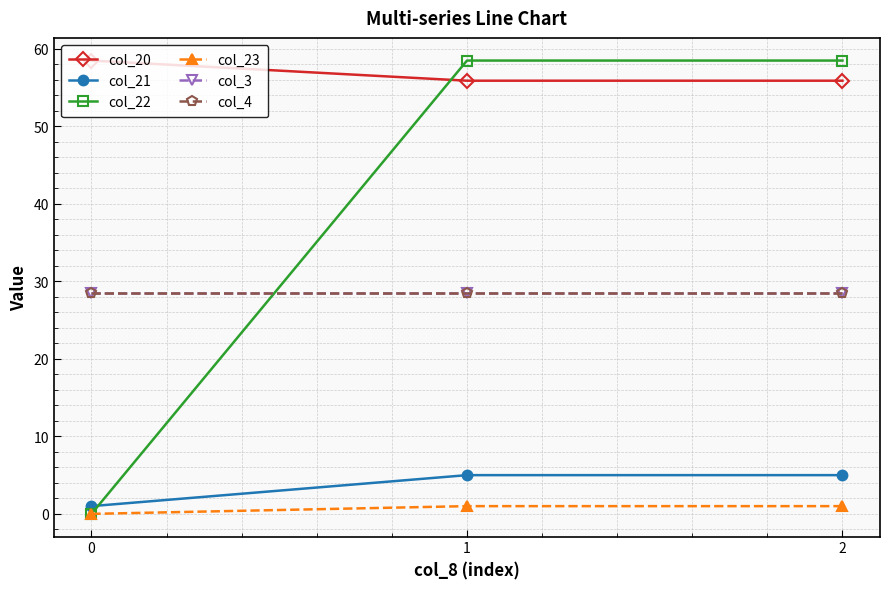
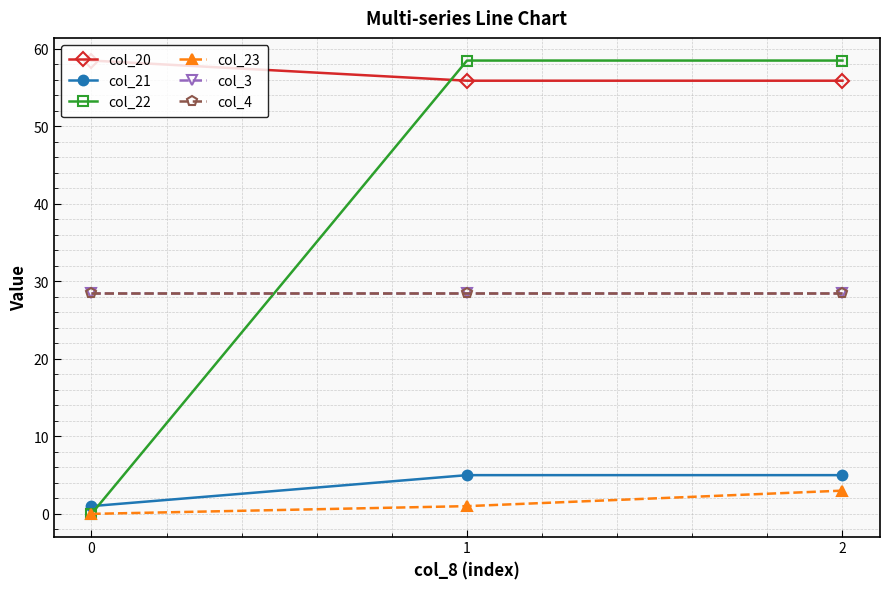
  {
    "col_20": {
      "1": 56,
      "2": 56
    },
    "col_21": {
      "0": 1,
      "1": 5,
      "2": 5
    },
    "col_22": {
      "1": 59,
      "2": 59
    },
    "col_23": {
      "1": 1,
-     "2": 1
+     "2": 3
    },
    "col_4": {
      "0": 29,
      "1": 29,
      "2": 29
    }
  }
